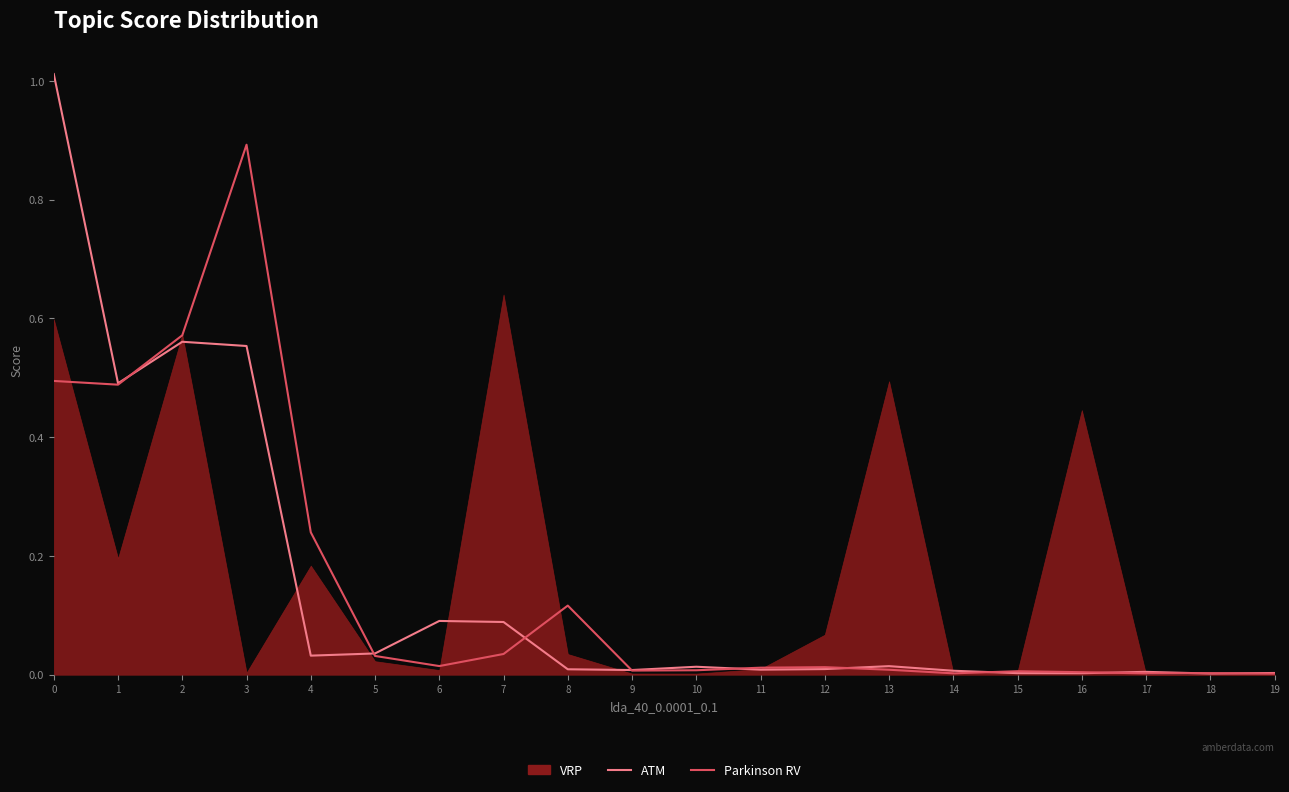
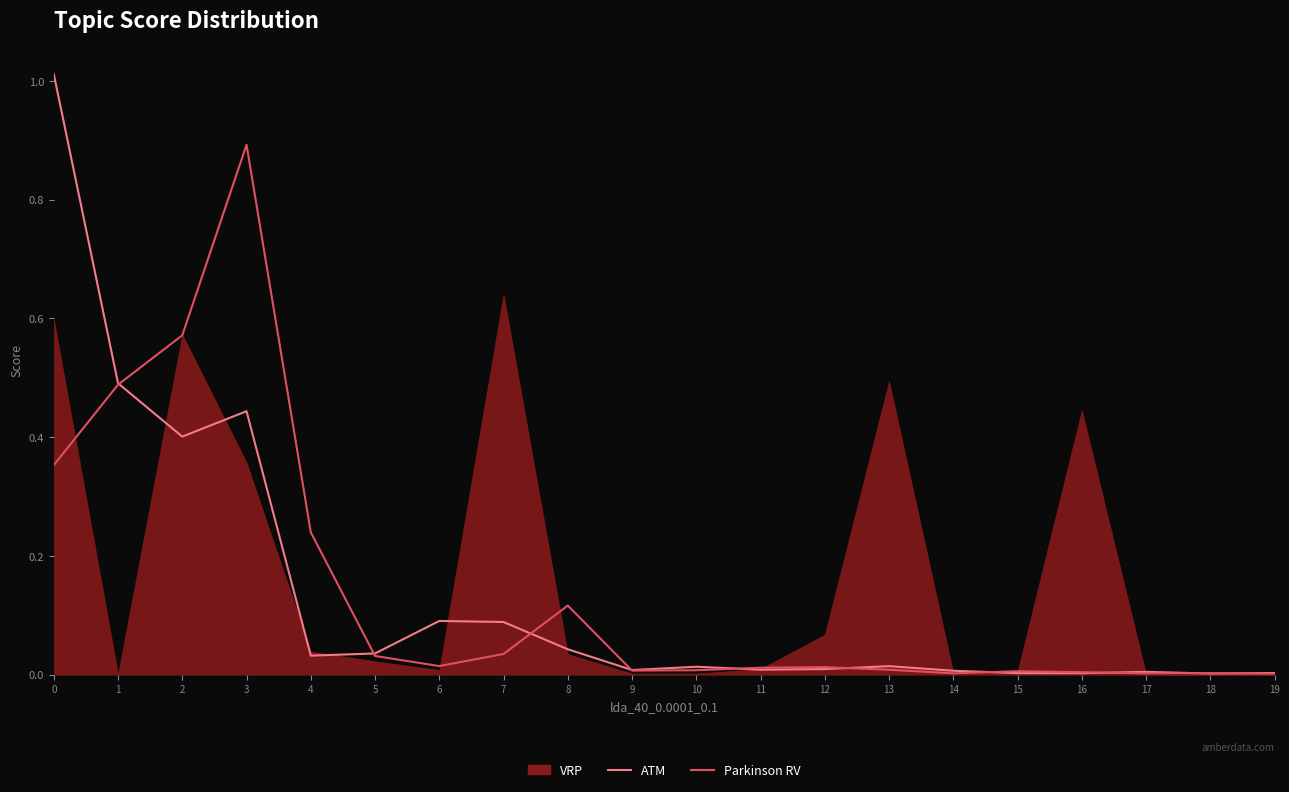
  {
    "ATM": {
      "0": 1.01,
-     "2": 0.56,
-     "3": 0.55,
+     "2": 0.40,
+     "3": 0.44,
      "4": 0.03,
      "6": 0.09,
      "7": 0.09,
-     "8": 0.01,
+     "8": 0.04,
      "10": 0.01,
      "13": 0.01
    },
    "VRP": {
      "0": 0.60,
-     "1": 0.20,
-     "3": 0.00,
-     "4": 0.18,
+     "1": 0.00,
+     "3": 0.36,
+     "4": 0.04,
      "5": 0.02,
      "6": 0.01,
      "7": 0.64,
      "8": 0.03,
      "12": 0.07,
      "13": 0.49,
      "16": 0.45
    },
    "Parkinson RV": {
-     "0": 0.49,
+     "0": 0.35,
      "3": 0.89,
      "4": 0.24,
      "6": 0.01,
      "7": 0.03,
      "8": 0.12,
      "10": 0.01,
      "13": 0.01
    }
  }
